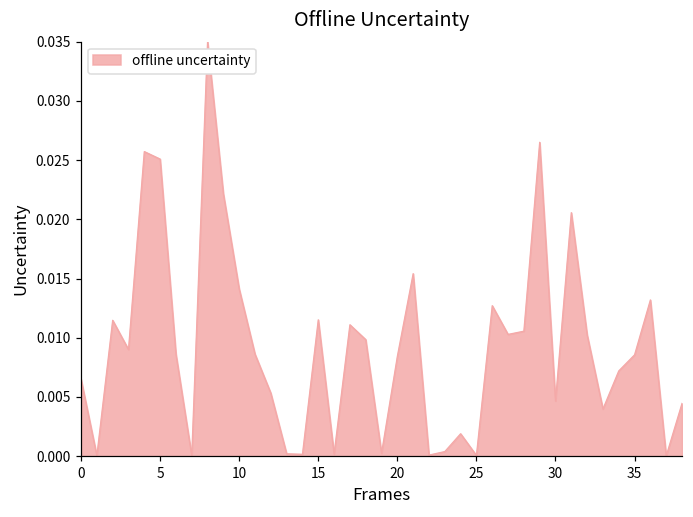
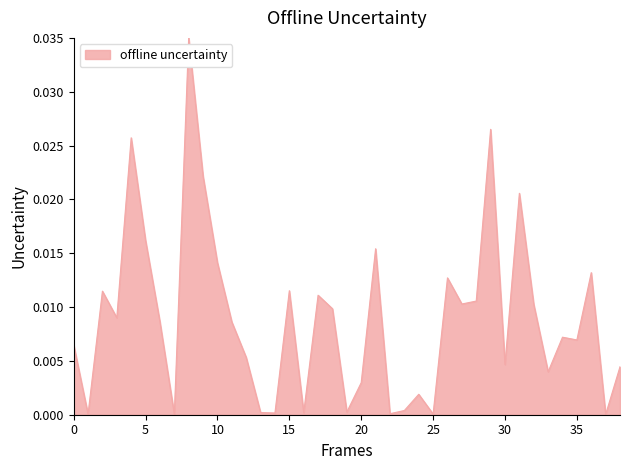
  {
    "0": 0.0065,
-   "5": 0.0251,
+   "5": 0.0162,
    "10": 0.0141,
    "15": 0.0115,
-   "20": 0.0084,
+   "20": 0.0030,
    "25": 0.0001,
    "30": 0.0047,
-   "35": 0.0086
+   "35": 0.0069
  }
